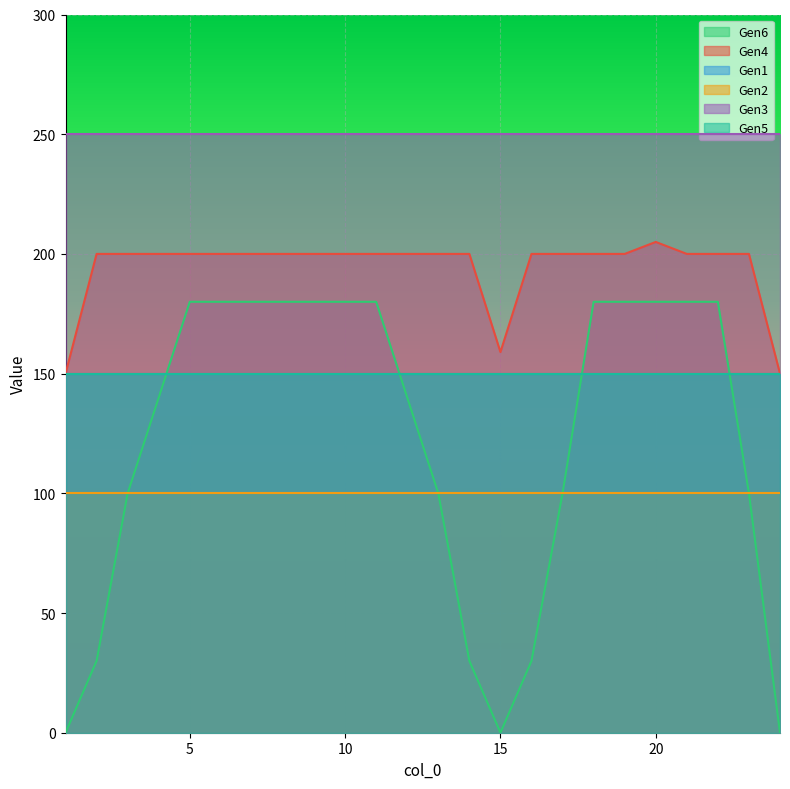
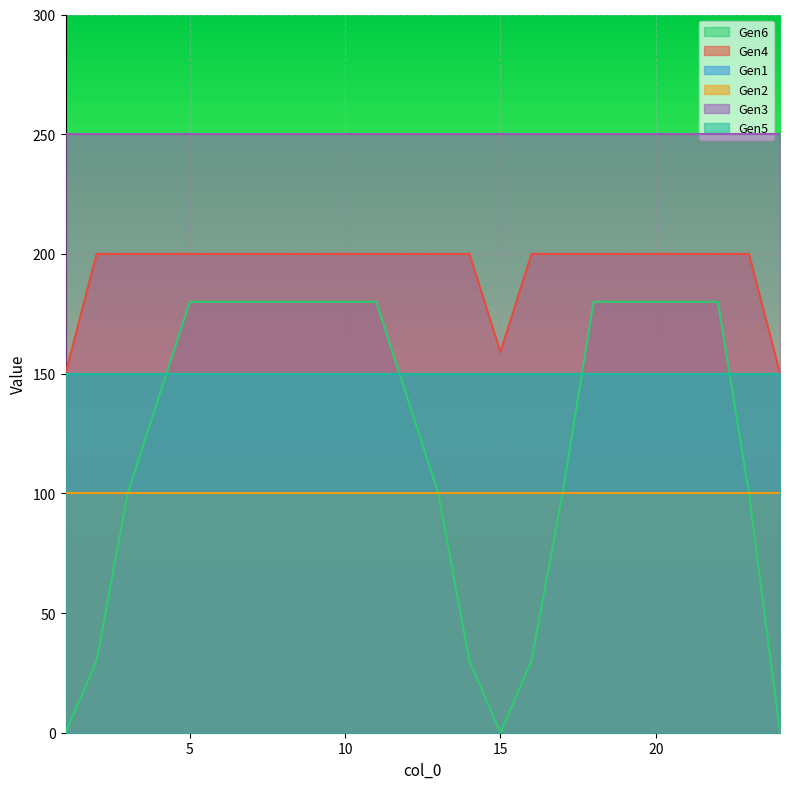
  {
    "Gen4": {
      "5": 200,
      "10": 200,
      "15": 159,
-     "20": 205
+     "20": 200
    },
    "Gen2": {
      "5": 100,
      "10": 100,
      "15": 100,
      "20": 100
    },
    "Gen3": {
      "5": 250,
      "10": 250,
      "15": 250,
      "20": 250
    }
  }
